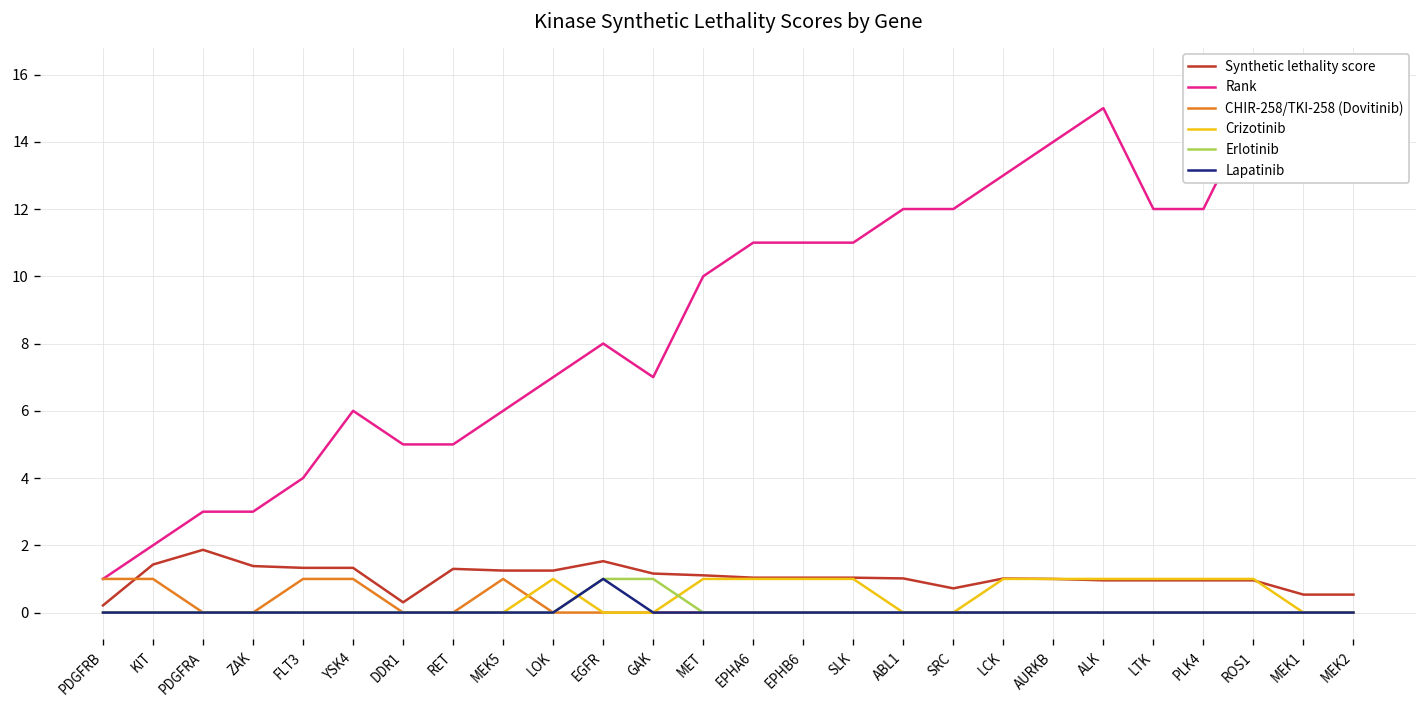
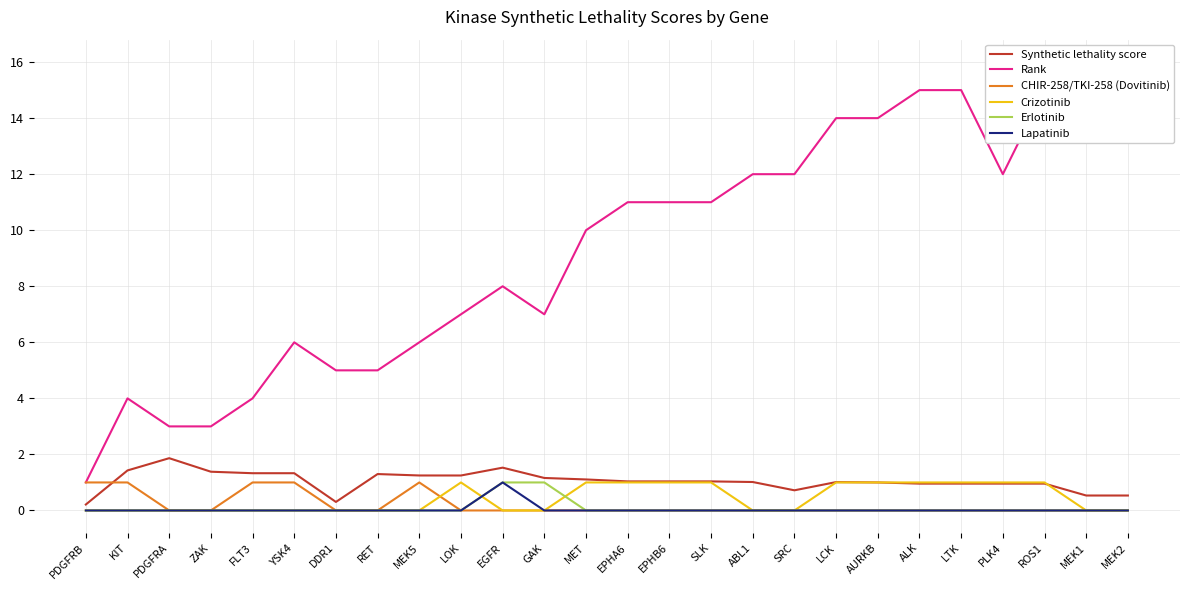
  {
    "Synthetic lethality score": {
      "PDGFRB": 0.2,
      "KIT": 1.4,
      "PDGFRA": 1.9,
      "ZAK": 1.4,
      "FLT3": 1.3,
      "YSK4": 1.3,
      "DDR1": 0.3,
      "RET": 1.3,
      "MEK5": 1.2,
      "LOK": 1.2,
      "EGFR": 1.5,
      "GAK": 1.2,
      "MET": 1.1,
      "ABL1": 1,
      "SRC": 0.7,
      "MEK1": 0.5,
      "MEK2": 0.5
    },
    "Rank": {
-     "KIT": 2,
+     "KIT": 4,
      "PDGFRA": 3,
      "ZAK": 3,
      "FLT3": 4,
      "YSK4": 6,
      "DDR1": 5,
      "RET": 5,
      "MEK5": 6,
      "LOK": 7,
      "EGFR": 8,
      "GAK": 7,
      "MET": 10,
      "EPHA6": 11,
      "EPHB6": 11,
      "SLK": 11,
      "ABL1": 12,
      "SRC": 12,
-     "LCK": 13,
+     "LCK": 14,
      "AURKB": 14,
      "ALK": 15,
-     "LTK": 12,
+     "LTK": 15,
      "PLK4": 12
    },
    "CHIR-258/TKI-258 (Dovitinib)": {
      "KIT": 1,
      "FLT3": 1,
      "YSK4": 1,
      "MEK5": 1
    },
    "Crizotinib": {
      "LOK": 1,
      "MET": 1
    },
    "Erlotinib": {
      "GAK": 1
    }
  }
